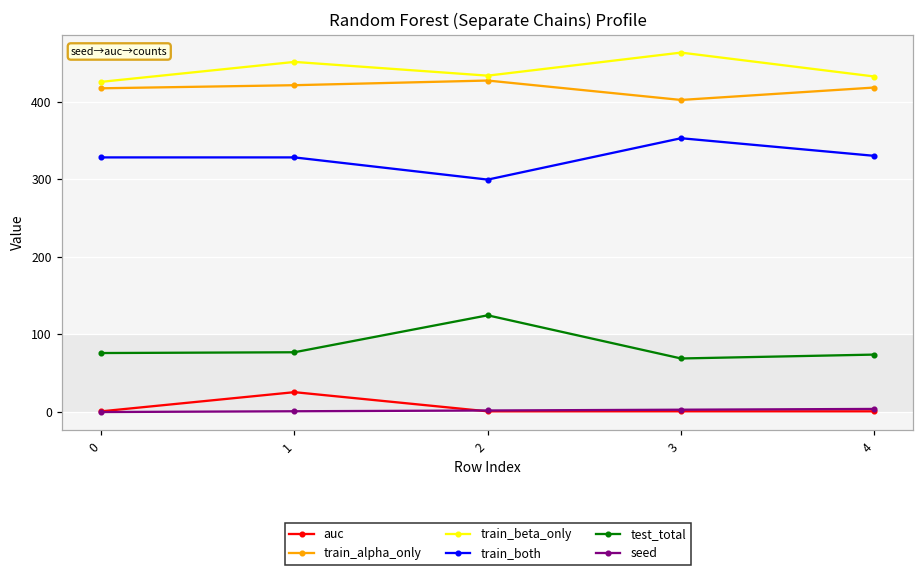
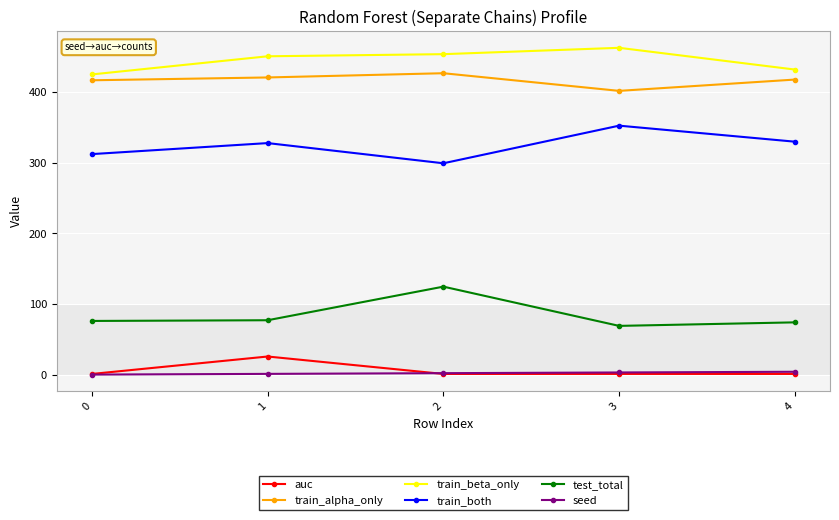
  {
    "auc": {
      "1": 30
    },
    "train_alpha_only": {
      "0": 420,
      "1": 420,
      "2": 430,
      "3": 400,
      "4": 420
    },
    "train_beta_only": {
      "0": 430,
      "1": 450,
-     "2": 430,
+     "2": 450,
      "3": 460,
      "4": 430
    },
    "train_both": {
-     "0": 330,
+     "0": 310,
      "1": 330,
      "2": 300,
      "3": 350,
      "4": 330
    },
    "test_total": {
      "0": 80,
      "1": 80,
      "2": 120,
      "3": 70,
      "4": 70
    },
    "seed": {
      "1": 0
    }
  }
